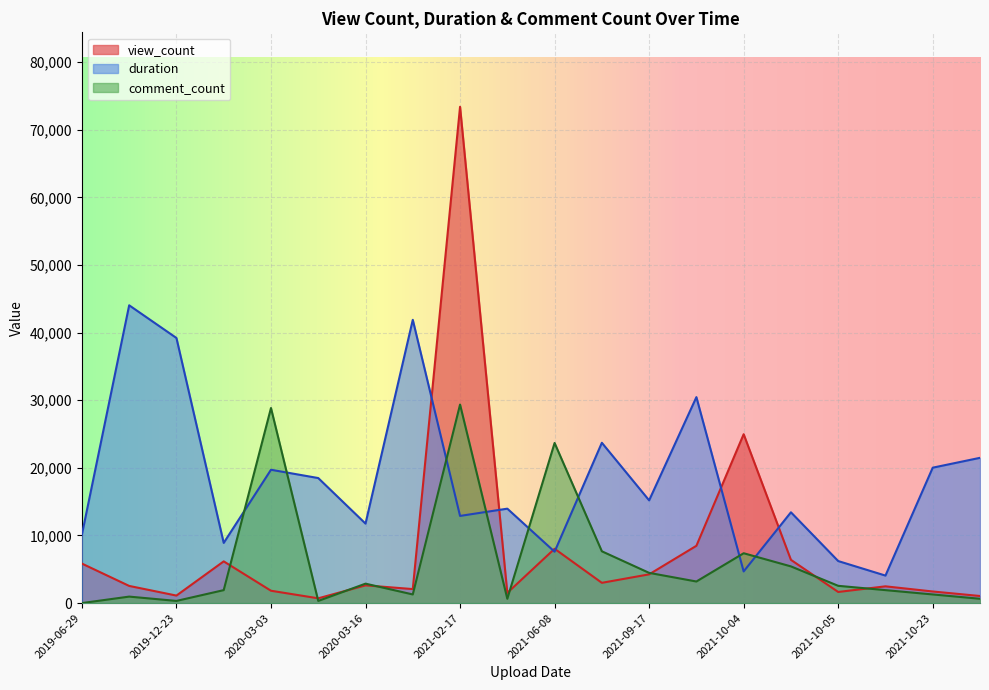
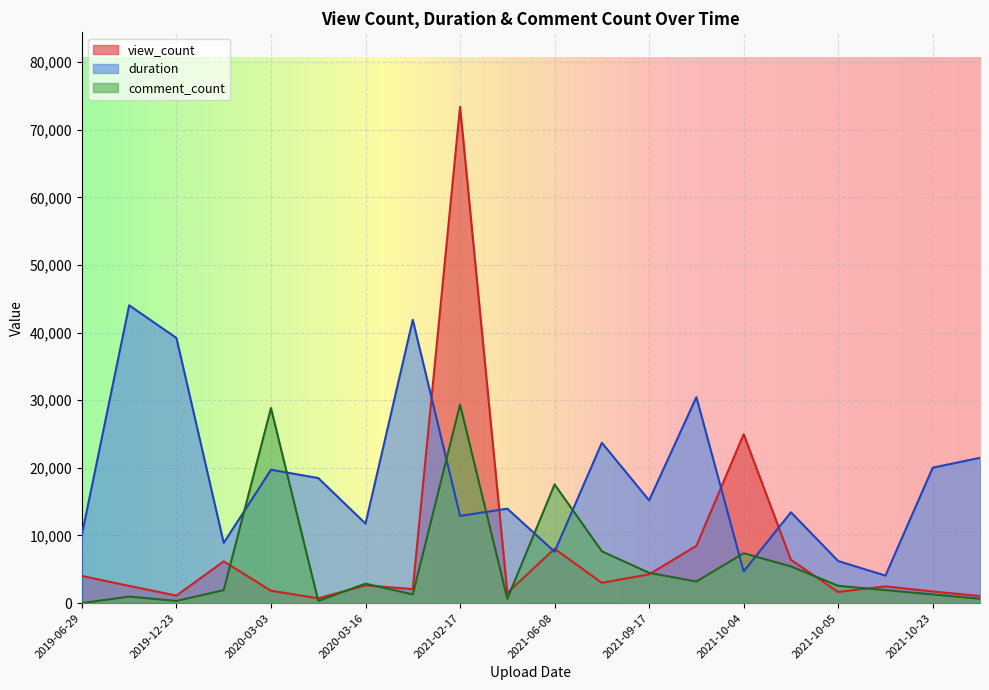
  {
    "view_count": {
-     "2019-06-29": "6,000",
+     "2019-06-29": "4,000",
      "2020-03-03": "2,000",
      "2021-02-17": "73,000",
      "2021-06-08": "8,000",
      "2021-10-04": "25,000",
      "2021-10-23": "2,000"
    },
    "duration": {
      "2019-06-29": "10,000",
      "2020-03-03": "20,000",
      "2020-03-16": "12,000",
      "2021-02-17": "13,000",
      "2021-06-08": "8,000",
      "2021-09-17": "15,000",
      "2021-10-04": "5,000",
      "2021-10-23": "20,000"
    },
    "comment_count": {
      "2019-06-29": "0",
      "2020-03-03": "29,000",
      "2021-02-17": "29,000",
-     "2021-06-08": "24,000",
+     "2021-06-08": "18,000",
      "2021-10-04": "7,000",
      "2021-10-23": "1,000"
    }
  }
